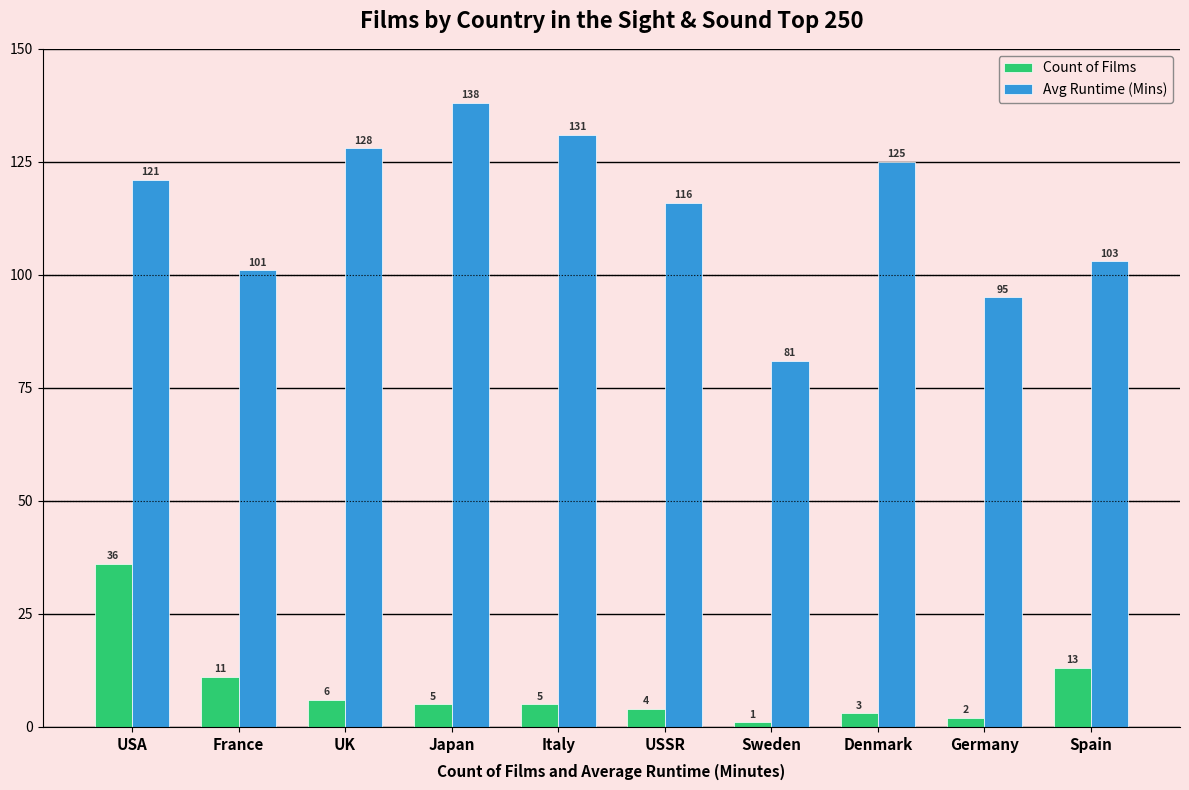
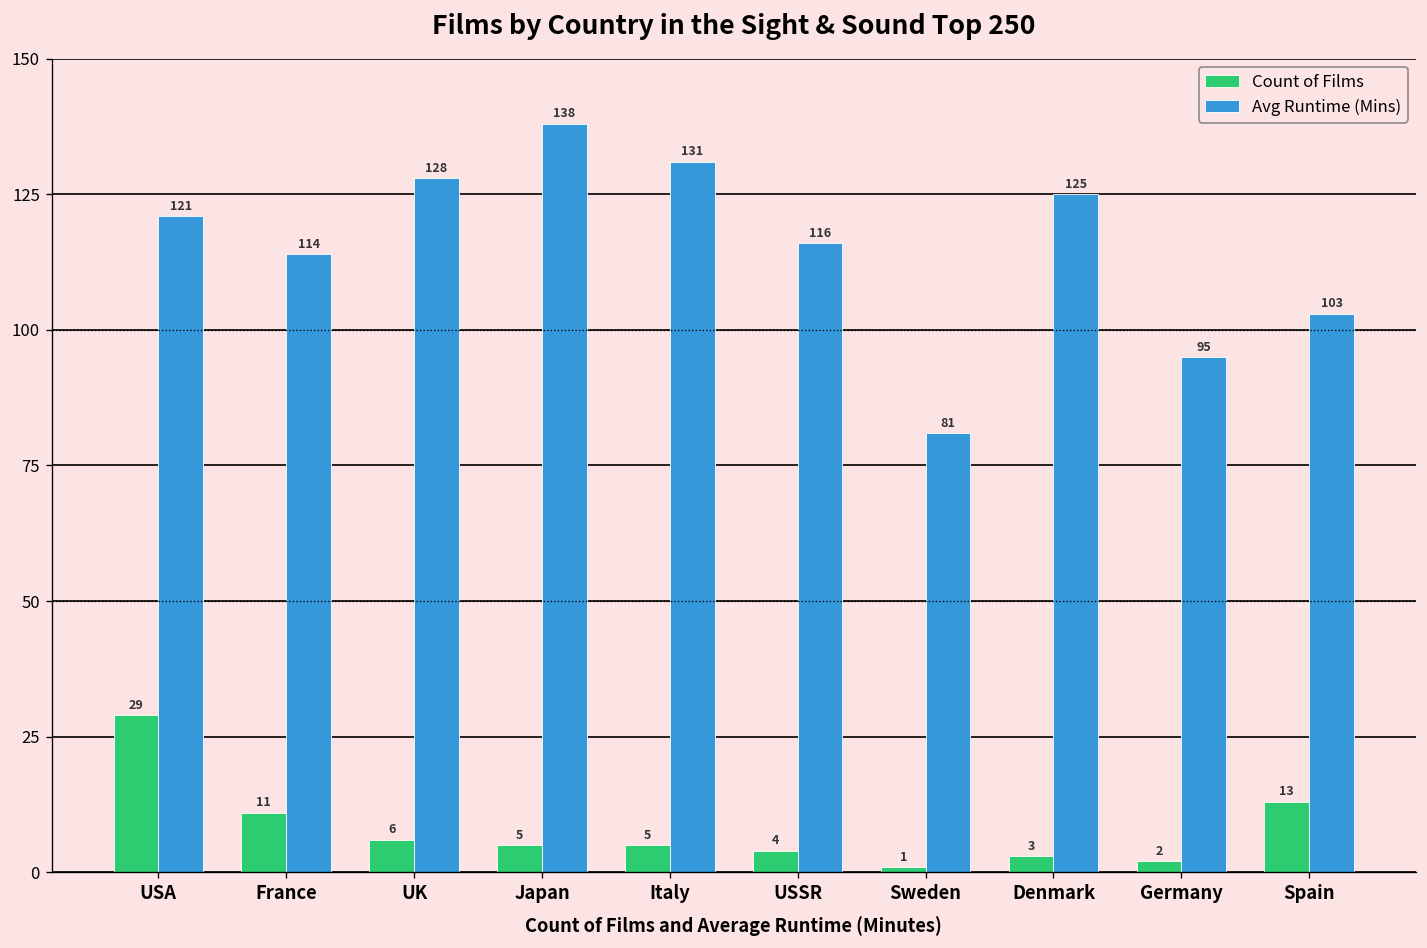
  {
    "Count of Films": {
-     "USA": 36,
+     "USA": 29,
      "France": 11,
      "UK": 6,
      "Japan": 5,
      "Italy": 5,
      "USSR": 4,
      "Sweden": 1,
      "Denmark": 3,
      "Germany": 2,
      "Spain": 13
    },
    "Avg Runtime (Mins)": {
      "USA": 121,
-     "France": 101,
+     "France": 114,
      "UK": 128,
      "Japan": 138,
      "Italy": 131,
      "USSR": 116,
      "Sweden": 81,
      "Denmark": 125,
      "Germany": 95,
      "Spain": 103
    }
  }
